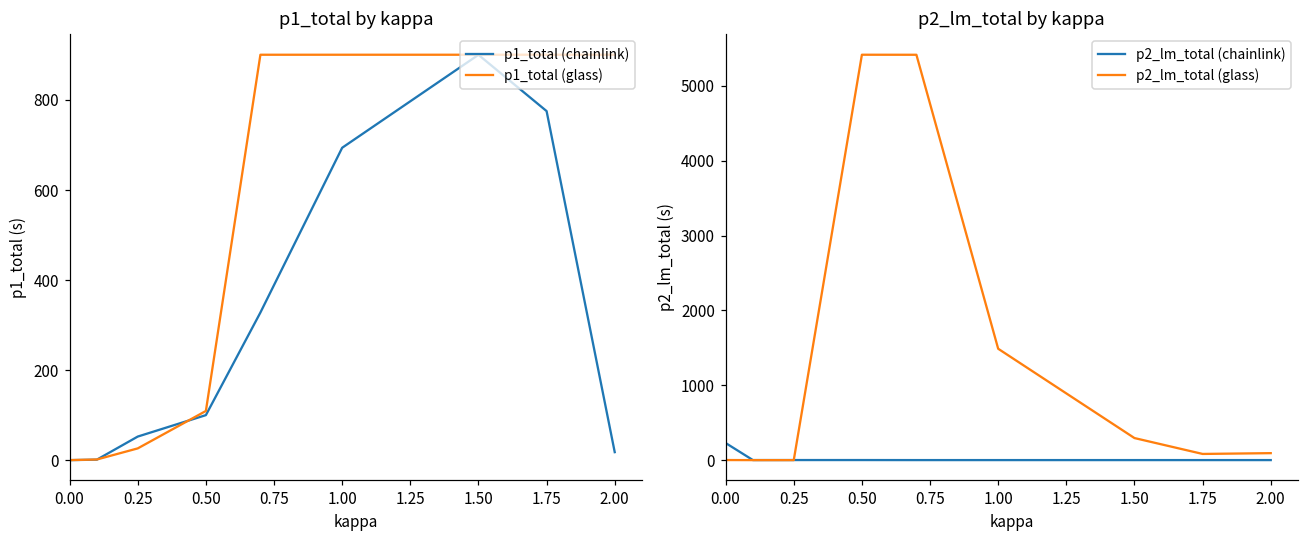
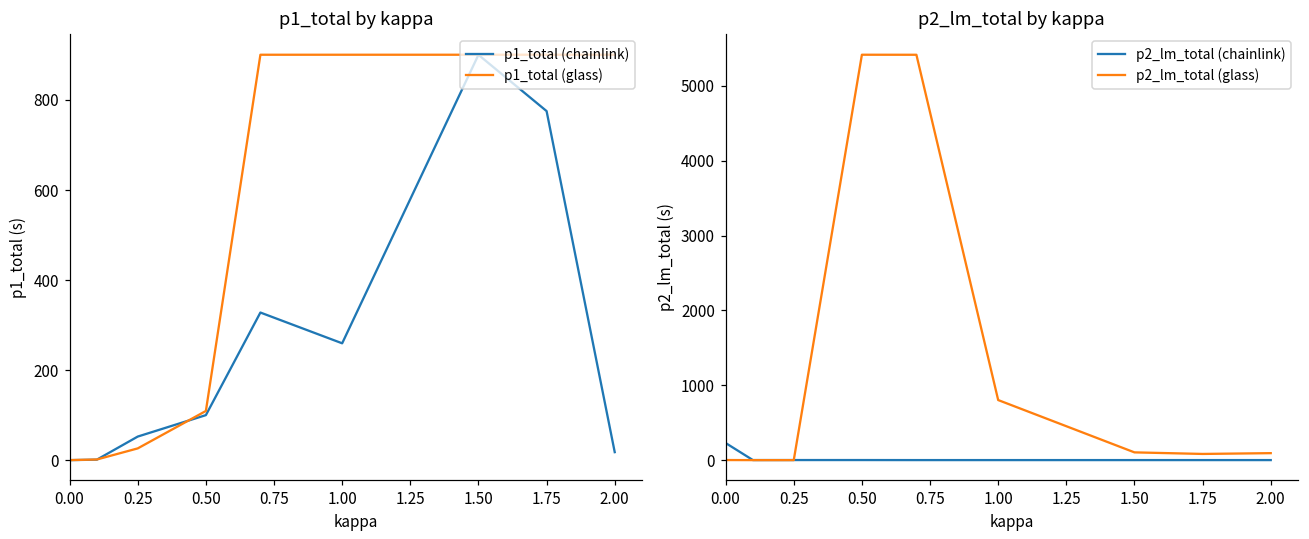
  {
    "p1_total by kappa": {
      "p1_total (chainlink)": {
        "0.25": 50,
        "0.50": 100,
-       "1.00": 690,
+       "1.00": 260,
        "1.75": 780,
        "2.00": 20
      },
      "p1_total (glass)": {
        "0.25": 30,
        "0.50": 110,
        "1.00": 900
      }
    },
    "p2_lm_total by kappa": {
      "p2_lm_total (chainlink)": {
        "0.00": 200,
        "0.50": 0,
        "1.00": 0,
        "1.50": 0,
        "1.75": 0,
        "2.00": 0
      },
      "p2_lm_total (glass)": {
        "0.00": 0,
        "0.50": 5400,
-       "1.00": 1500,
-       "1.50": 300,
+       "1.00": 800,
+       "1.50": 100,
        "1.75": 100,
        "2.00": 100
      }
    }
  }
